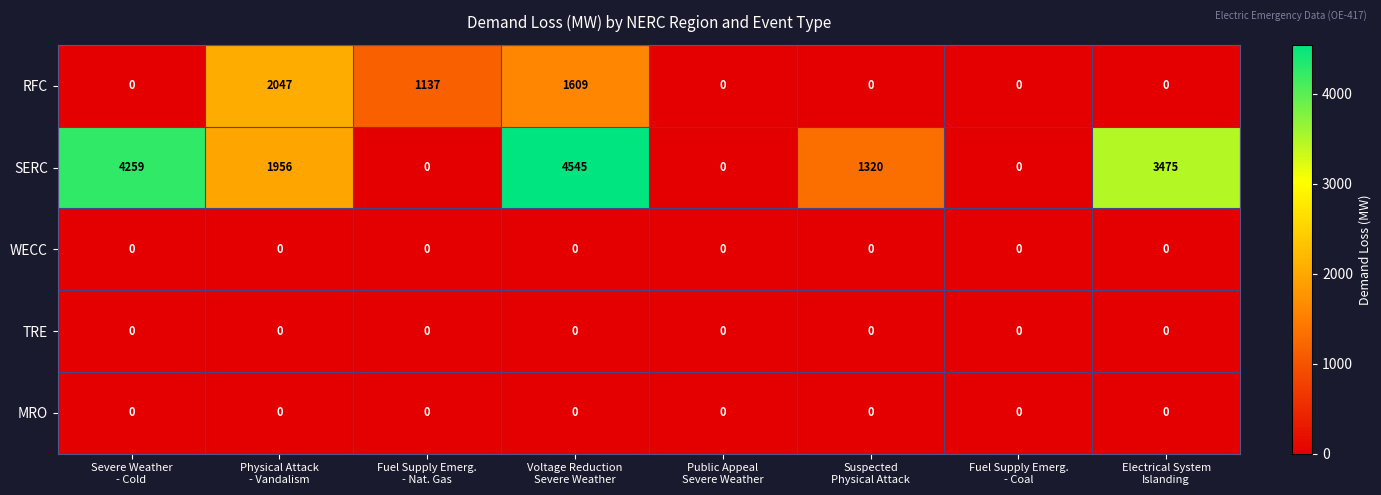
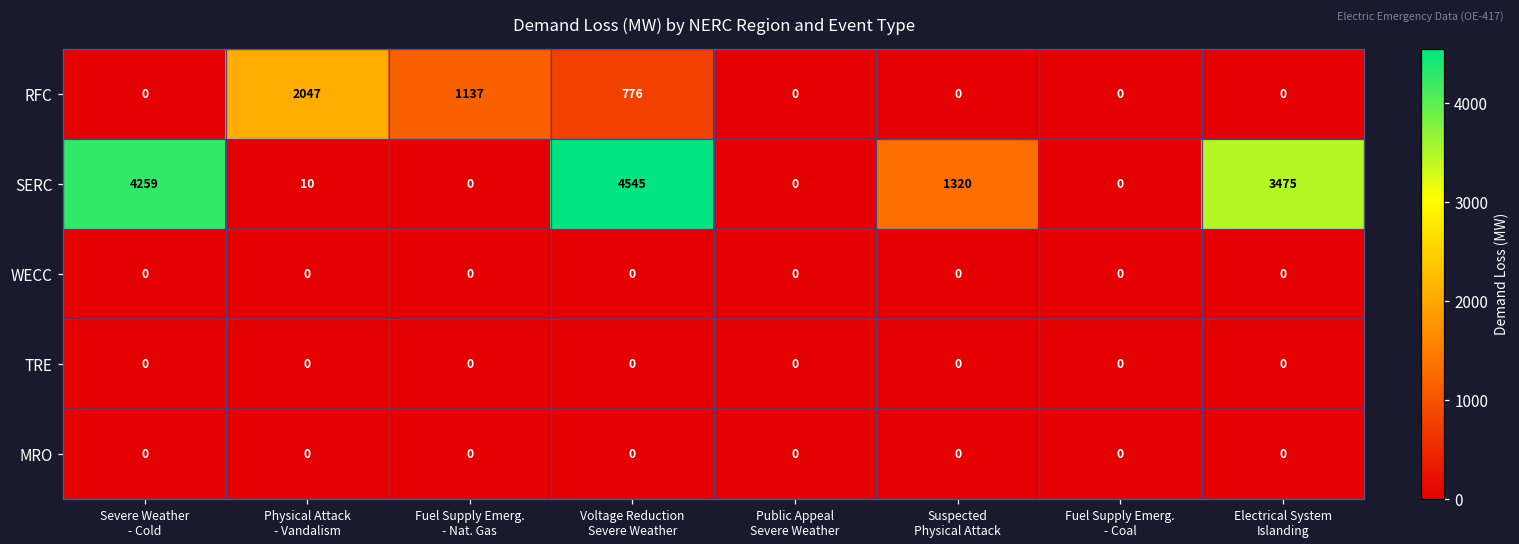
  {
    "RFC": {
      "Severe Weather - Cold": 0,
      "Physical Attack - Vandalism": 2047,
      "Fuel Supply Emerg. - Nat. Gas": 1137,
-     "Voltage Reduction Severe Weather": 1609,
+     "Voltage Reduction Severe Weather": 776,
      "Public Appeal Severe Weather": 0,
      "Suspected Physical Attack": 0,
      "Fuel Supply Emerg. - Coal": 0,
      "Electrical System Islanding": 0
    },
    "SERC": {
      "Severe Weather - Cold": 4259,
-     "Physical Attack - Vandalism": 1956,
+     "Physical Attack - Vandalism": 10,
      "Fuel Supply Emerg. - Nat. Gas": 0,
      "Voltage Reduction Severe Weather": 4545,
      "Public Appeal Severe Weather": 0,
      "Suspected Physical Attack": 1320,
      "Fuel Supply Emerg. - Coal": 0,
      "Electrical System Islanding": 3475
    },
    "WECC": {
      "Severe Weather - Cold": 0,
      "Physical Attack - Vandalism": 0,
      "Fuel Supply Emerg. - Nat. Gas": 0,
      "Voltage Reduction Severe Weather": 0,
      "Public Appeal Severe Weather": 0,
      "Suspected Physical Attack": 0,
      "Fuel Supply Emerg. - Coal": 0,
      "Electrical System Islanding": 0
    },
    "TRE": {
      "Severe Weather - Cold": 0,
      "Physical Attack - Vandalism": 0,
      "Fuel Supply Emerg. - Nat. Gas": 0,
      "Voltage Reduction Severe Weather": 0,
      "Public Appeal Severe Weather": 0,
      "Suspected Physical Attack": 0,
      "Fuel Supply Emerg. - Coal": 0,
      "Electrical System Islanding": 0
    },
    "MRO": {
      "Severe Weather - Cold": 0,
      "Physical Attack - Vandalism": 0,
      "Fuel Supply Emerg. - Nat. Gas": 0,
      "Voltage Reduction Severe Weather": 0,
      "Public Appeal Severe Weather": 0,
      "Suspected Physical Attack": 0,
      "Fuel Supply Emerg. - Coal": 0,
      "Electrical System Islanding": 0
    }
  }
